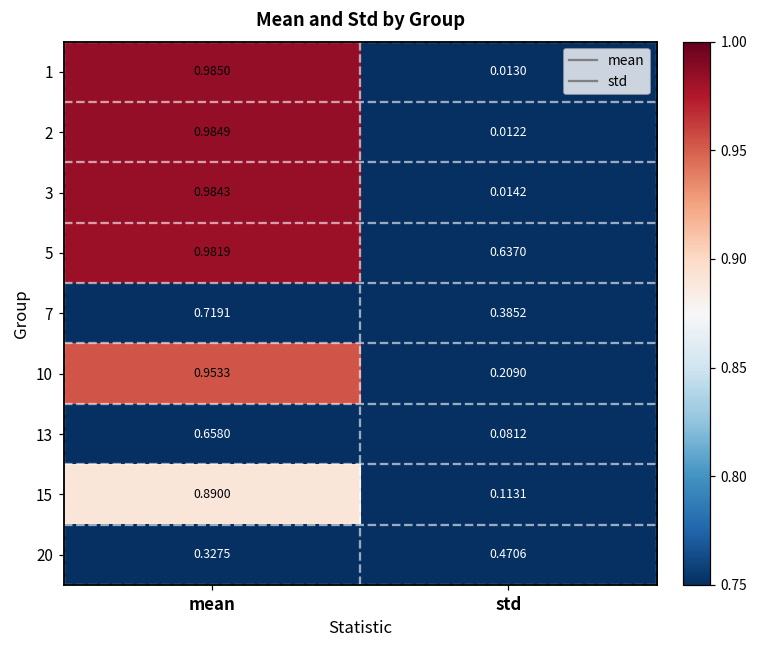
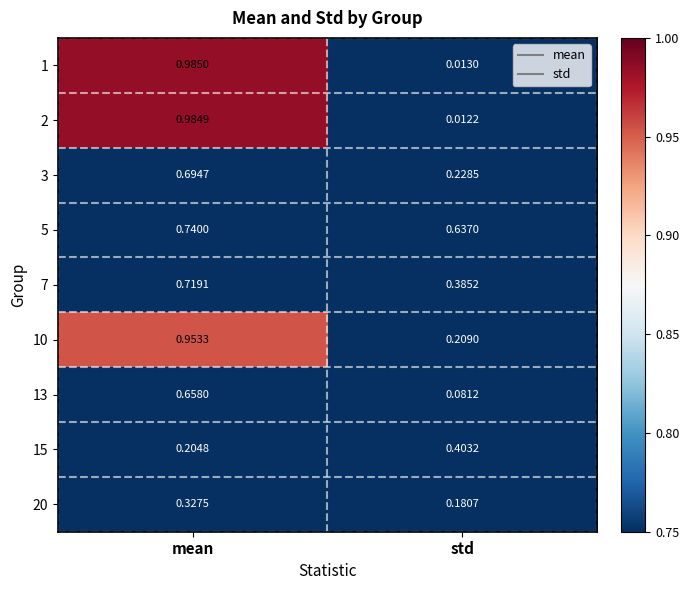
  {
    "1": {
      "mean": 0.9850,
      "std": 0.0130
    },
    "2": {
      "mean": 0.9849,
      "std": 0.0122
    },
    "3": {
-     "mean": 0.9843,
-     "std": 0.0142
+     "mean": 0.6947,
+     "std": 0.2285
    },
    "5": {
-     "mean": 0.9819,
+     "mean": 0.7400,
      "std": 0.6370
    },
    "7": {
      "mean": 0.7191,
      "std": 0.3852
    },
    "10": {
      "mean": 0.9533,
      "std": 0.2090
    },
    "13": {
      "mean": 0.6580,
      "std": 0.0812
    },
    "15": {
-     "mean": 0.8900,
-     "std": 0.1131
+     "mean": 0.2048,
+     "std": 0.4032
    },
    "20": {
      "mean": 0.3275,
-     "std": 0.4706
+     "std": 0.1807
    }
  }
